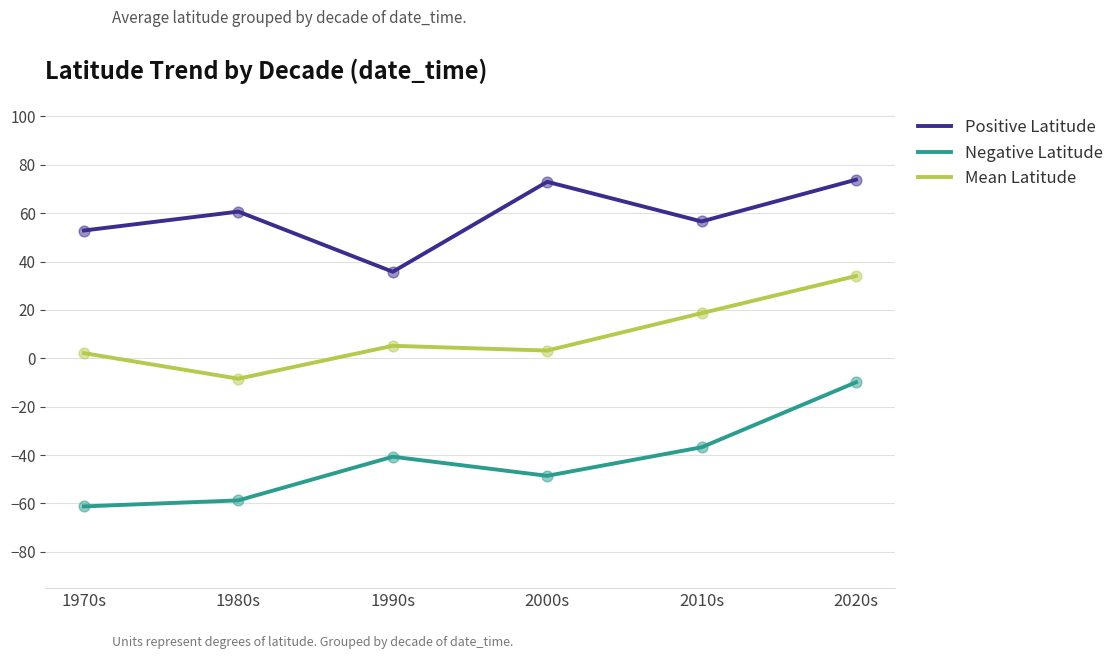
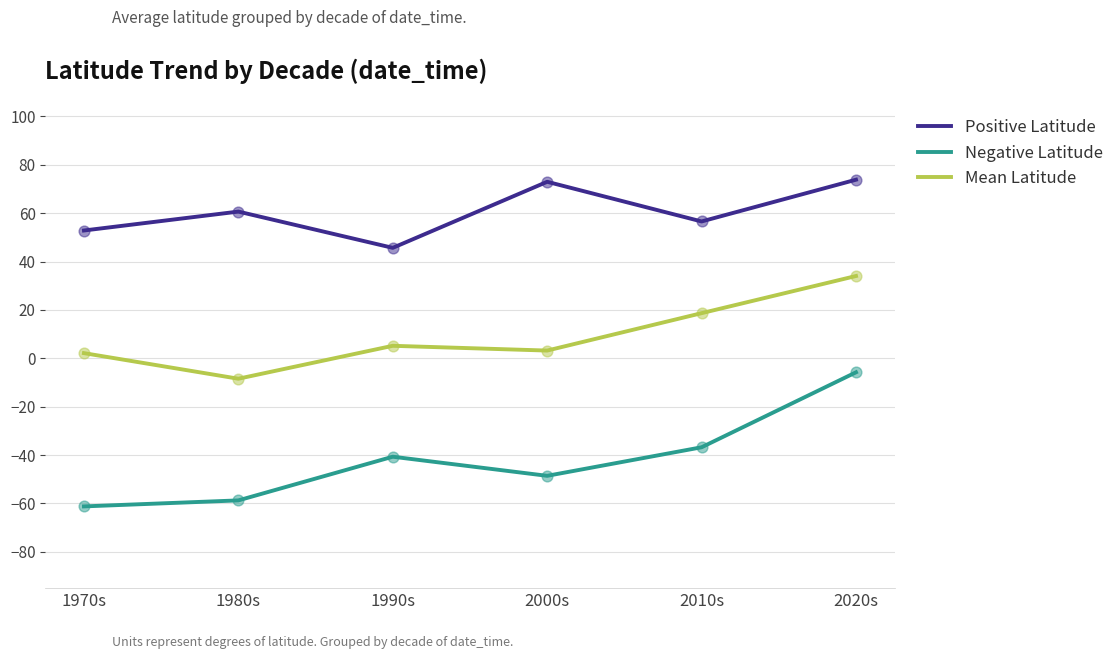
  {
    "Positive Latitude": {
      "1970s": 53,
      "1980s": 61,
-     "1990s": 36,
+     "1990s": 46,
      "2000s": 73,
      "2010s": 57,
      "2020s": 74
    },
    "Negative Latitude": {
      "1970s": -61,
      "1980s": -59,
      "1990s": -41,
      "2000s": -49,
      "2010s": -37,
-     "2020s": -10
+     "2020s": -6
    },
    "Mean Latitude": {
      "1970s": 2,
      "1980s": -8,
      "1990s": 5,
      "2000s": 3,
      "2010s": 19,
      "2020s": 34
    }
  }
